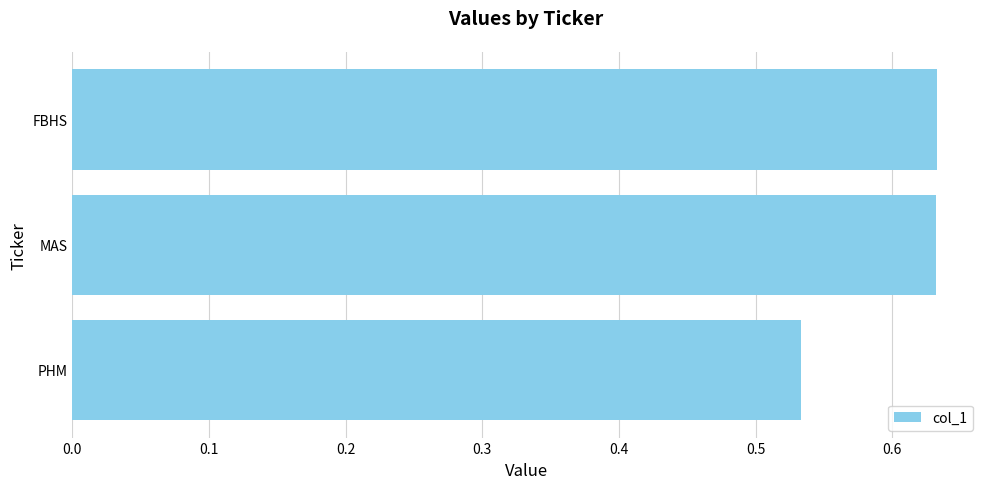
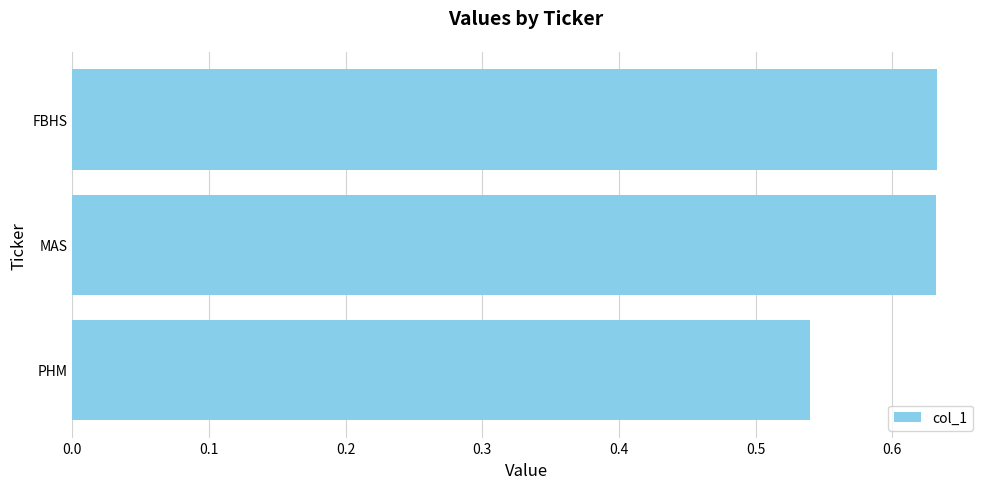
  {
    "FBHS": 0.633,
    "MAS": 0.632,
-   "PHM": 0.534
+   "PHM": 0.540
  }
